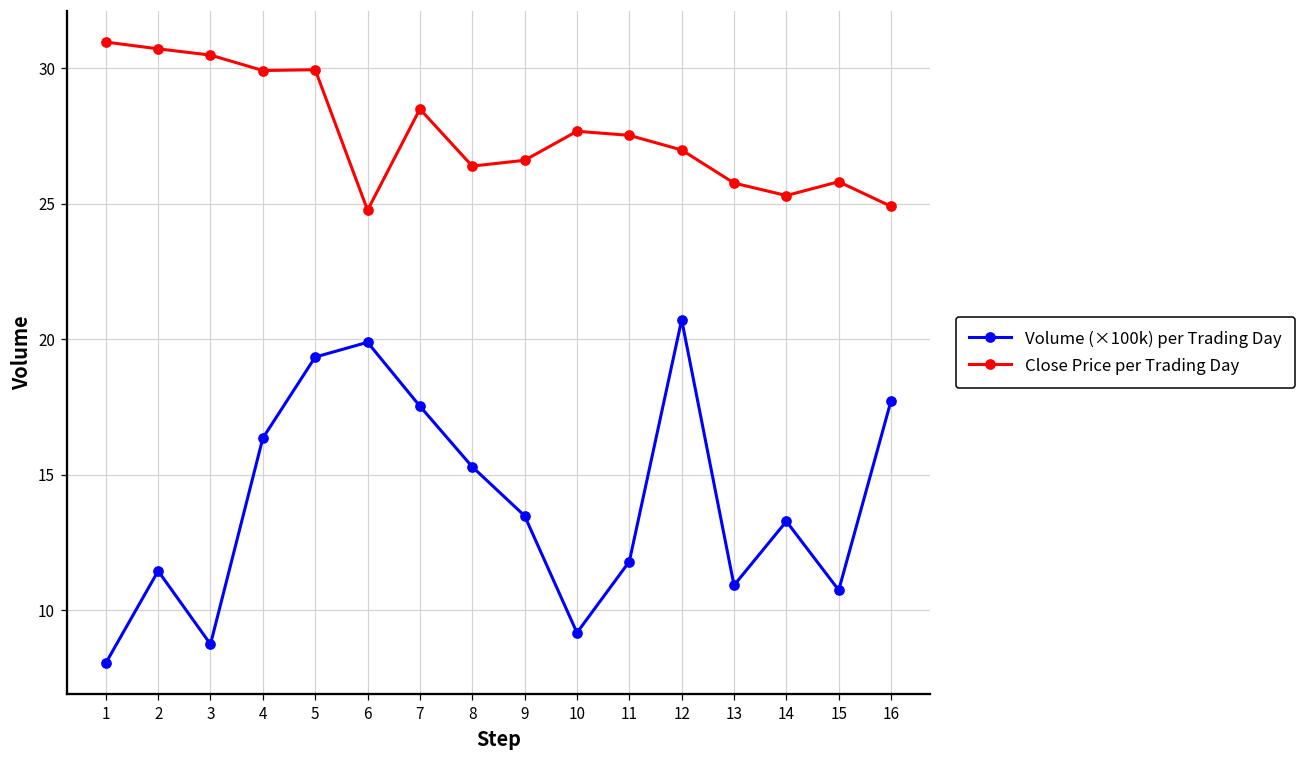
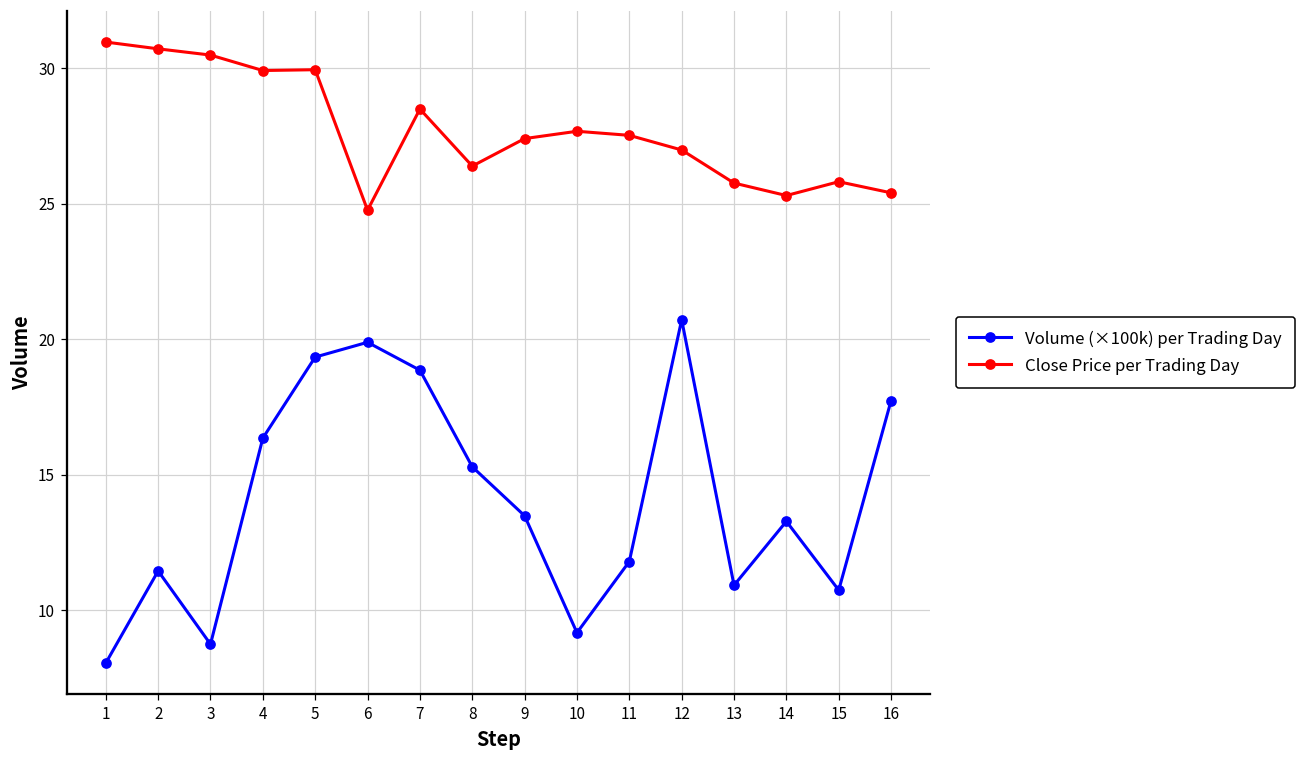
  {
    "Volume (×100k) per Trading Day": {
      "1": 8.1,
      "2": 11.5,
      "3": 8.8,
      "4": 16.4,
      "5": 19.3,
      "6": 19.9,
-     "7": 17.5,
+     "7": 18.9,
      "8": 15.3,
      "9": 13.5,
      "10": 9.2,
      "11": 11.8,
      "12": 20.7,
      "13": 10.9,
      "14": 13.3,
      "15": 10.7,
      "16": 17.7
    },
    "Close Price per Trading Day": {
      "1": 31.0,
      "2": 30.7,
      "3": 30.5,
      "4": 29.9,
      "5": 29.9,
      "6": 24.8,
      "7": 28.5,
      "8": 26.4,
-     "9": 26.6,
+     "9": 27.4,
      "10": 27.7,
      "11": 27.5,
      "12": 27.0,
      "13": 25.8,
      "14": 25.3,
      "15": 25.8,
-     "16": 24.9
+     "16": 25.4
    }
  }
